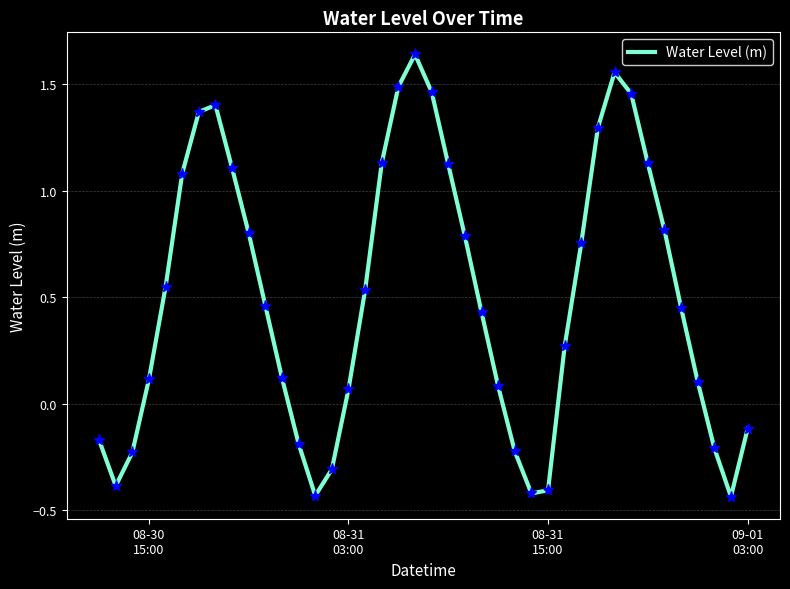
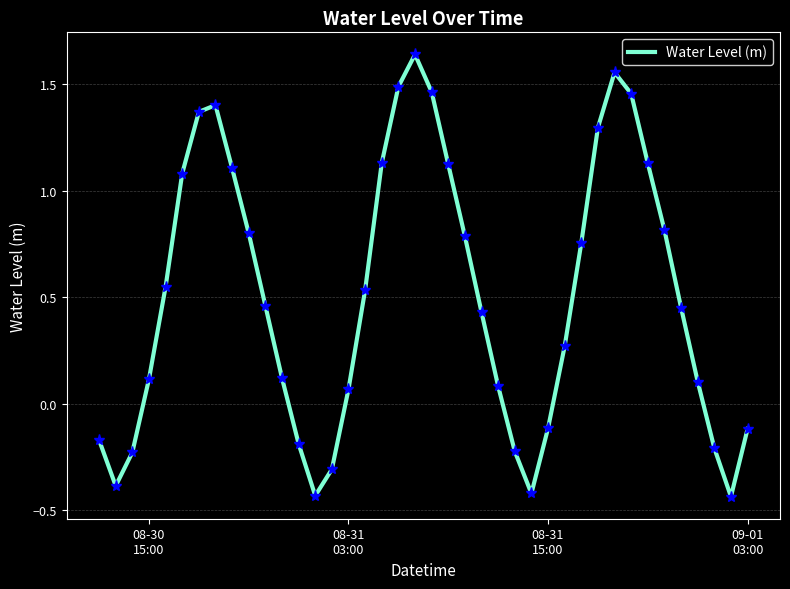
  {
    "08-30 15:00": 0.12,
    "08-31 03:00": 0.07,
-   "08-31 15:00": -0.41,
+   "08-31 15:00": -0.11,
    "09-01 03:00": -0.12
  }
